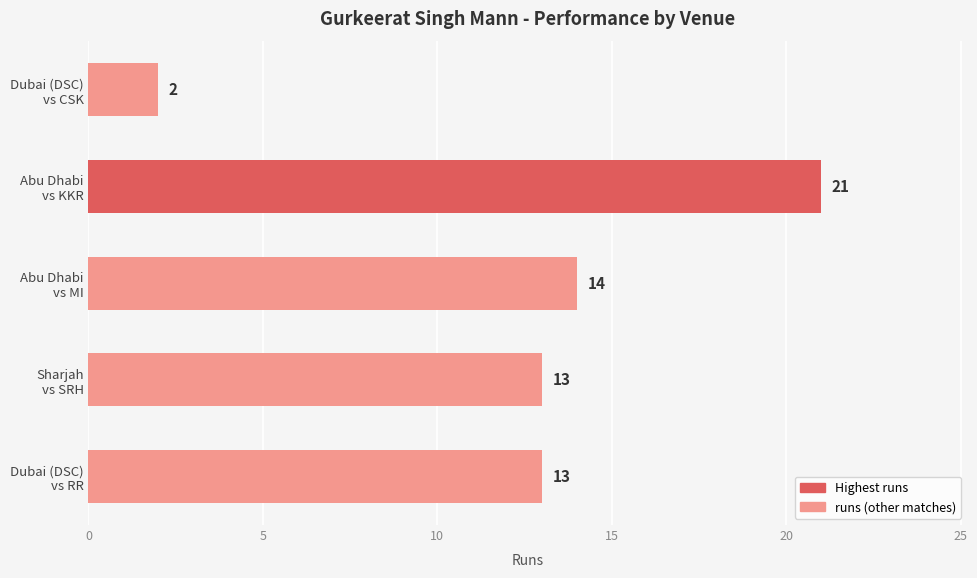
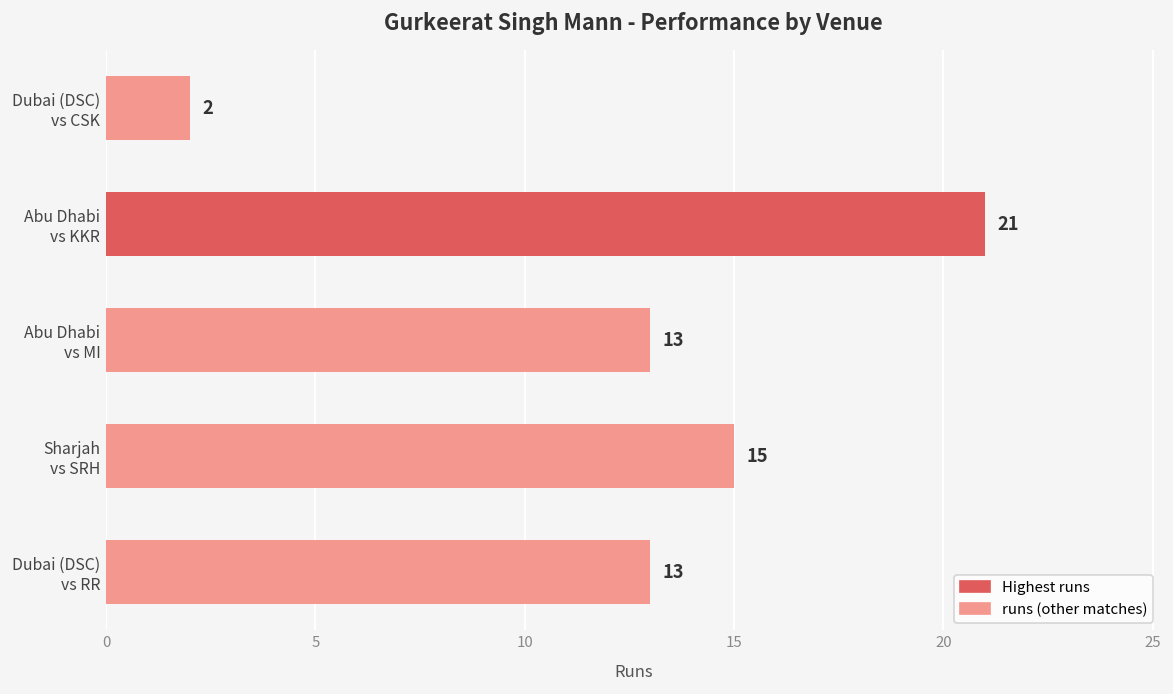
  {
    "Dubai (DSC) vs CSK": 2,
    "Abu Dhabi vs KKR": 21,
-   "Abu Dhabi vs MI": 14,
-   "Sharjah vs SRH": 13,
+   "Abu Dhabi vs MI": 13,
+   "Sharjah vs SRH": 15,
    "Dubai (DSC) vs RR": 13
  }
